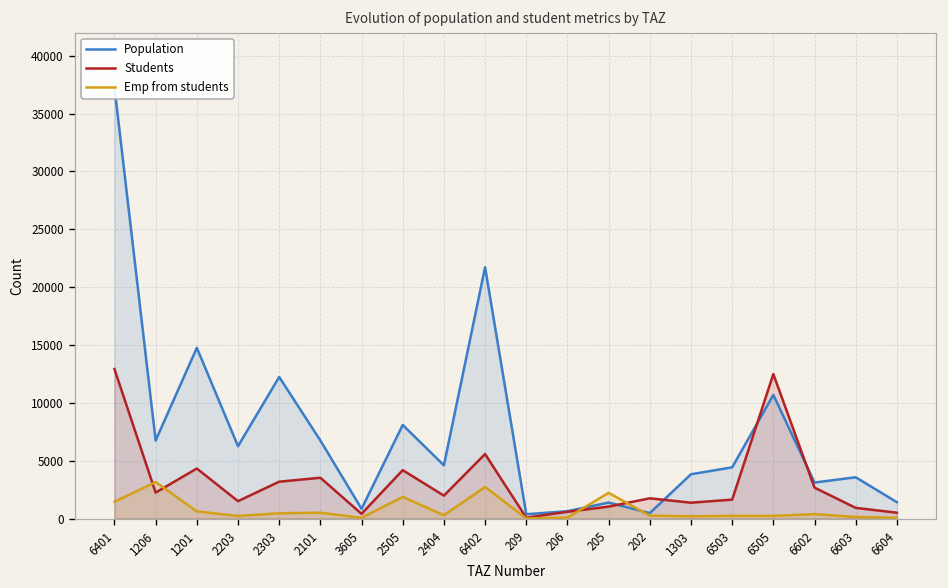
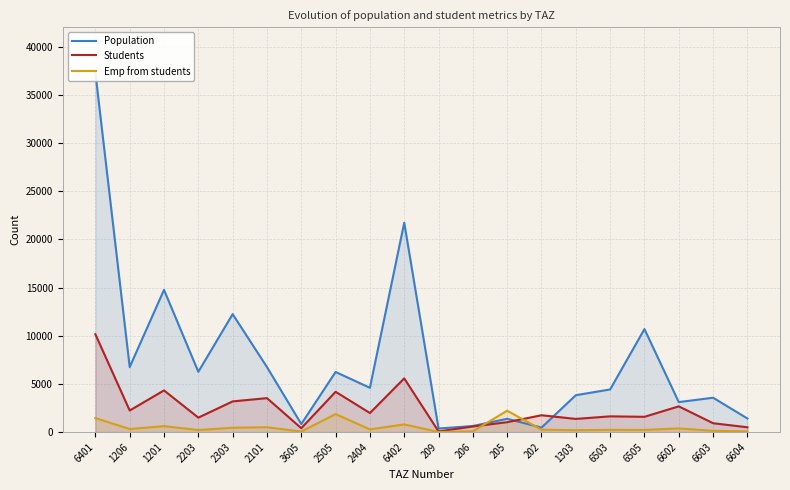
  {
    "Population": {
      "1206": 7000,
      "1201": 15000,
      "2203": 6000,
      "2303": 12000,
      "2101": 7000,
      "3605": 1000,
-     "2505": 8000,
+     "2505": 6000,
      "2404": 5000,
      "6402": 22000,
      "209": 0,
      "205": 1000,
      "1303": 4000,
      "6503": 4000,
      "6505": 11000,
      "6602": 3000,
      "6603": 4000,
      "6604": 1000
    },
    "Students": {
-     "6401": 13000,
+     "6401": 10000,
      "1206": 2000,
      "1201": 4000,
      "2203": 2000,
      "2303": 3000,
      "2101": 4000,
      "3605": 0,
      "2505": 4000,
      "2404": 2000,
      "6402": 6000,
      "205": 1000,
      "202": 2000,
      "1303": 1000,
      "6503": 2000,
-     "6505": 12000,
+     "6505": 2000,
      "6602": 3000,
      "6603": 1000,
      "6604": 1000
    },
    "Emp from students": {
      "6401": 1000,
-     "1206": 3000,
+     "1206": 0,
      "1201": 1000,
      "2203": 0,
      "2303": 0,
      "2101": 1000,
      "3605": 0,
      "2505": 2000,
      "2404": 0,
-     "6402": 3000,
+     "6402": 1000,
      "206": 0,
      "205": 2000,
      "1303": 0,
      "6503": 0,
      "6505": 0,
      "6602": 0,
      "6603": 0,
      "6604": 0
    }
  }
